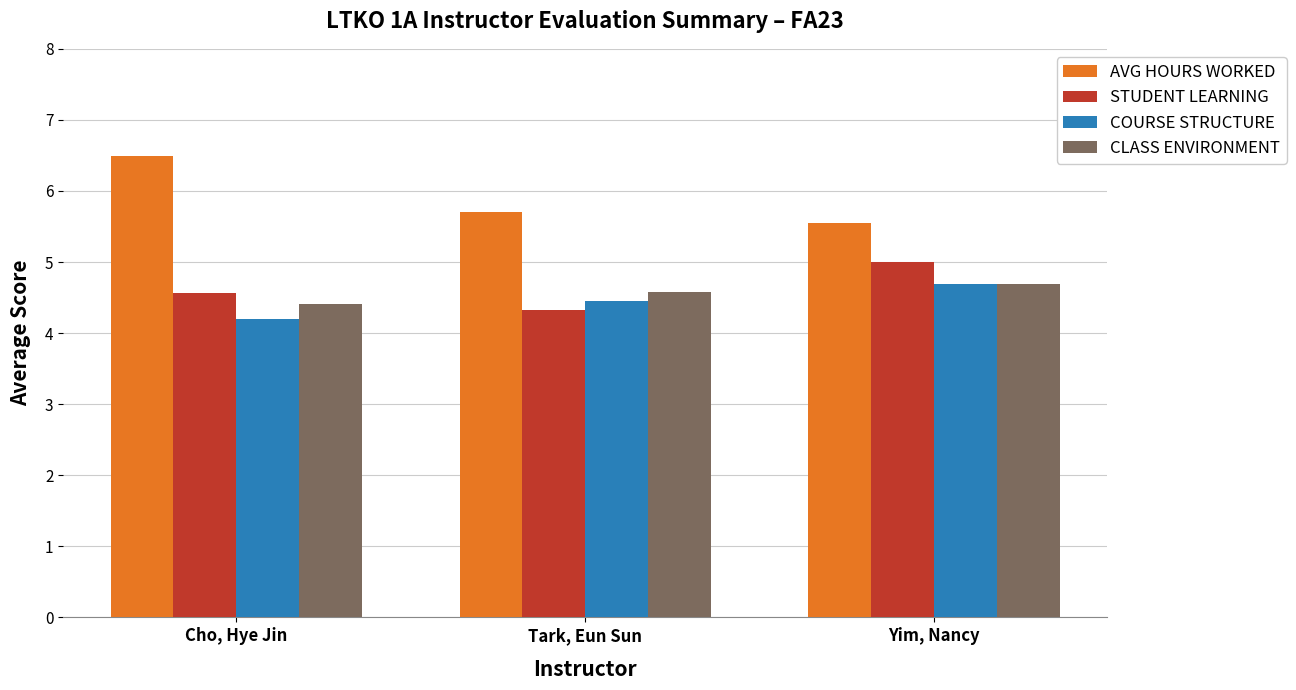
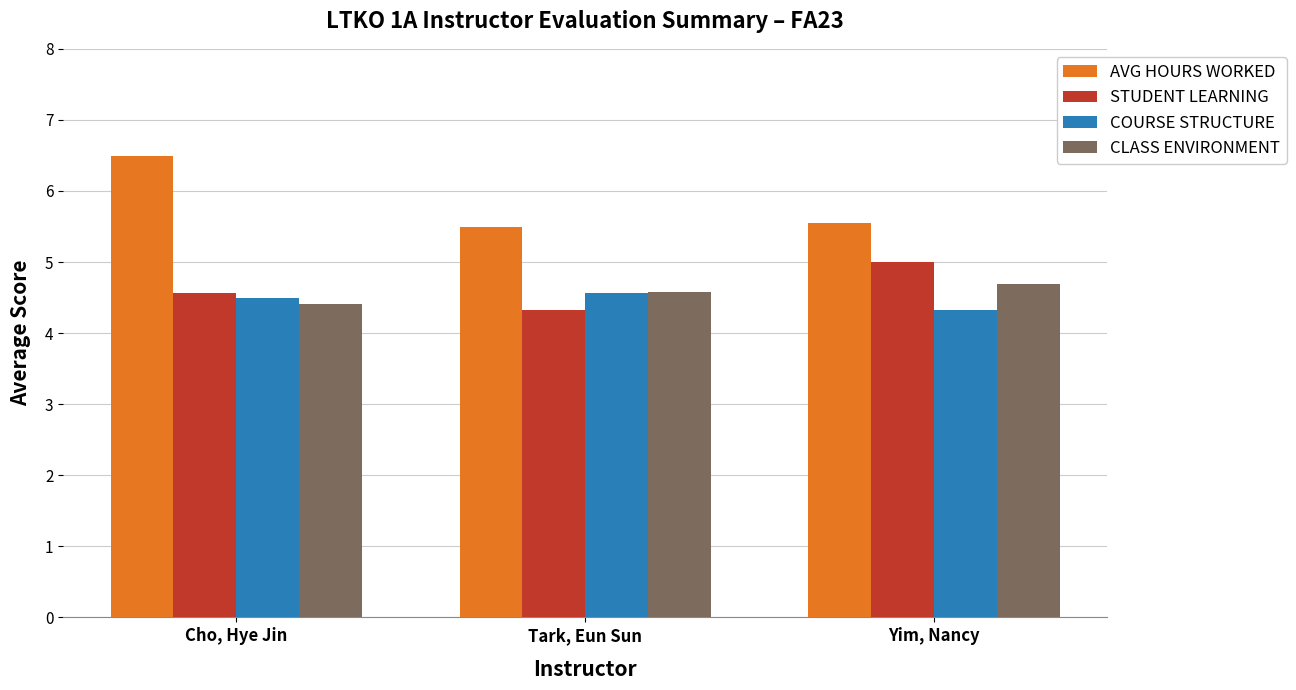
  {
    "AVG HOURS WORKED": {
      "Cho, Hye Jin": 6.5,
-     "Tark, Eun Sun": 5.7,
+     "Tark, Eun Sun": 5.5,
      "Yim, Nancy": 5.6
    },
    "STUDENT LEARNING": {
      "Cho, Hye Jin": 4.6,
      "Tark, Eun Sun": 4.3,
      "Yim, Nancy": 5.0
    },
    "COURSE STRUCTURE": {
-     "Cho, Hye Jin": 4.2,
-     "Tark, Eun Sun": 4.5,
-     "Yim, Nancy": 4.7
+     "Cho, Hye Jin": 4.5,
+     "Tark, Eun Sun": 4.6,
+     "Yim, Nancy": 4.3
    },
    "CLASS ENVIRONMENT": {
      "Cho, Hye Jin": 4.4,
      "Tark, Eun Sun": 4.6,
      "Yim, Nancy": 4.7
    }
  }
